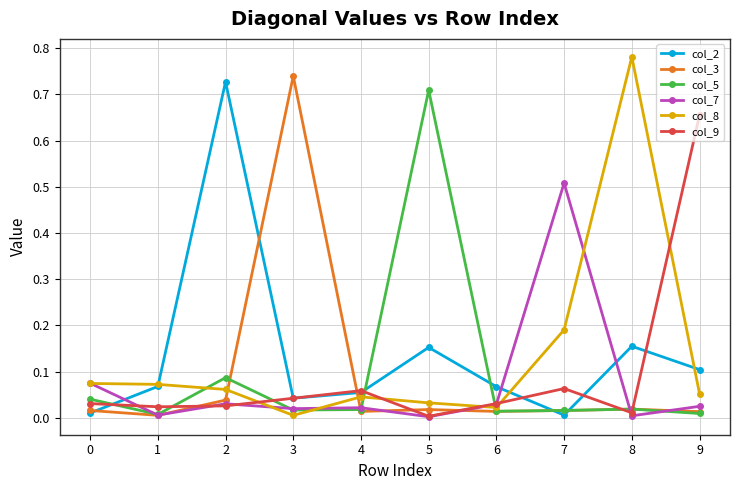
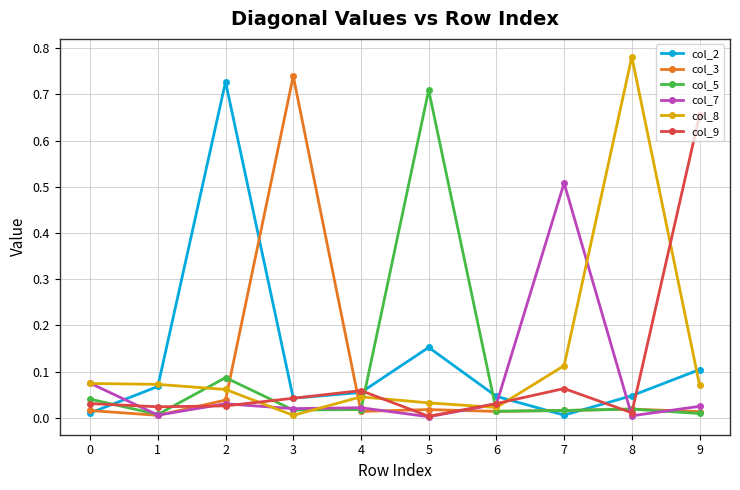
  {
    "col_2": {
      "2": 0.73,
      "5": 0.15,
-     "6": 0.07,
+     "6": 0.05,
      "7": 0.01,
-     "8": 0.16,
+     "8": 0.05,
      "9": 0.10
    },
    "col_3": {
      "2": 0.04,
      "3": 0.74,
      "5": 0.02
    },
    "col_5": {
      "0": 0.04,
      "2": 0.09,
      "5": 0.71
    },
    "col_7": {
      "7": 0.51,
      "8": 0.00,
      "9": 0.03
    },
    "col_8": {
      "2": 0.06,
      "3": 0.01,
      "4": 0.05,
      "5": 0.03,
      "6": 0.02,
-     "7": 0.19,
+     "7": 0.11,
      "8": 0.78,
-     "9": 0.05
+     "9": 0.07
    },
    "col_9": {
      "0": 0.03,
      "1": 0.02,
      "7": 0.06,
      "8": 0.01
    }
  }
